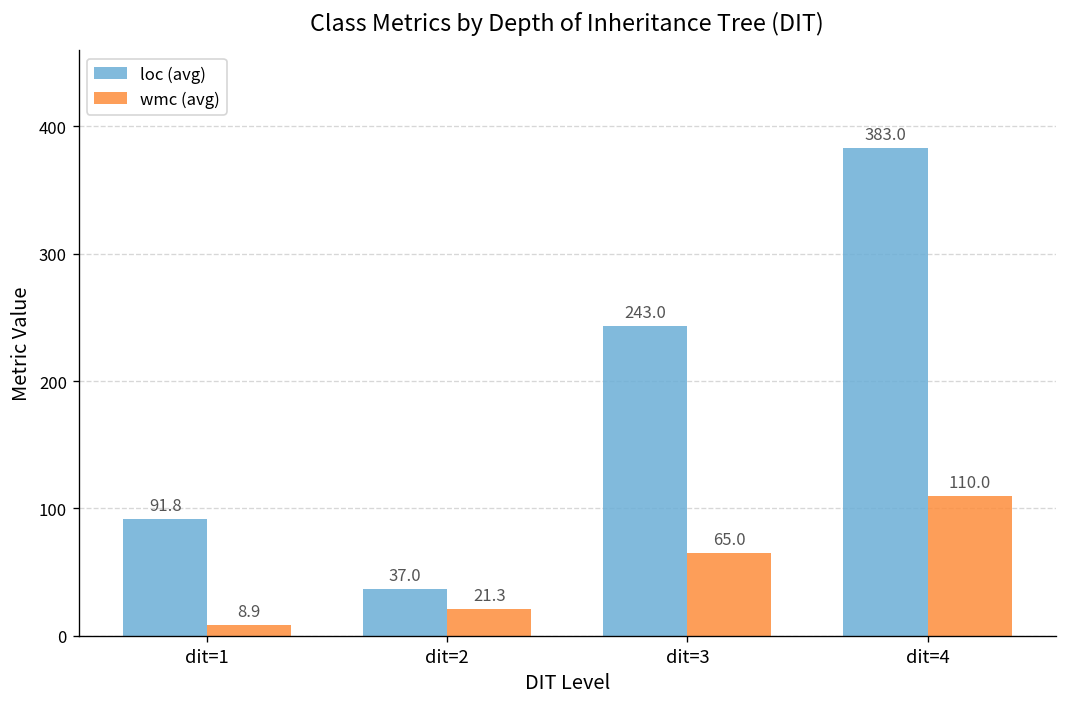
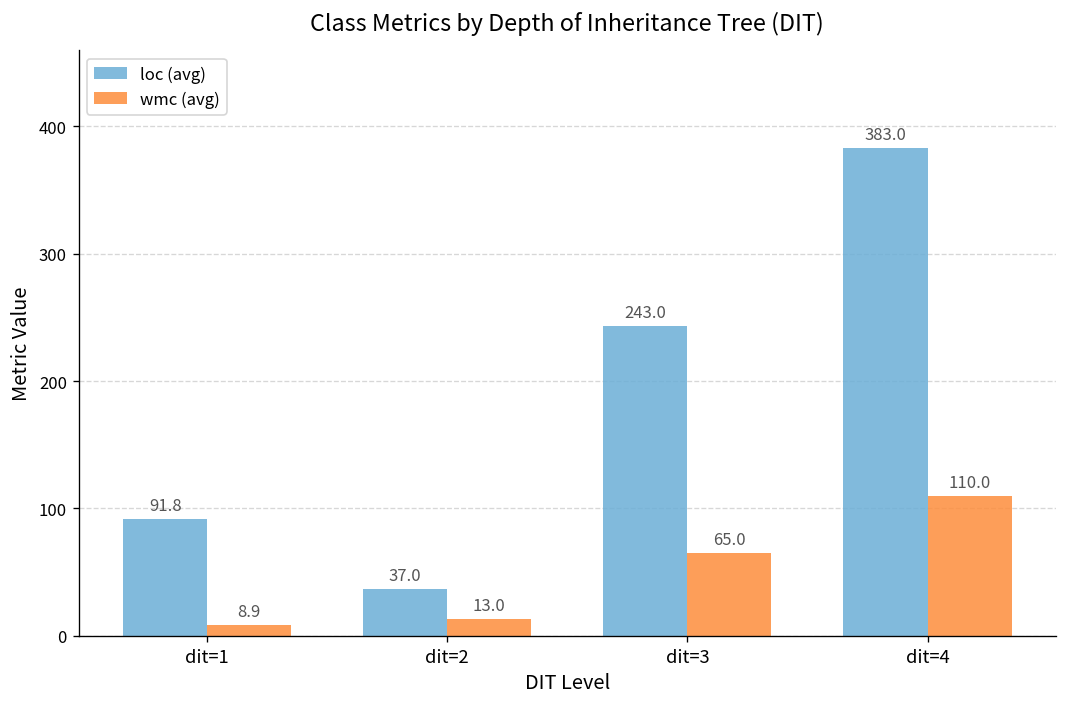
  {
    "loc (avg)": {
      "dit=1": 91.8,
      "dit=2": 37.0,
      "dit=3": 243.0,
      "dit=4": 383.0
    },
    "wmc (avg)": {
      "dit=1": 8.9,
-     "dit=2": 21.3,
+     "dit=2": 13.0,
      "dit=3": 65.0,
      "dit=4": 110.0
    }
  }
